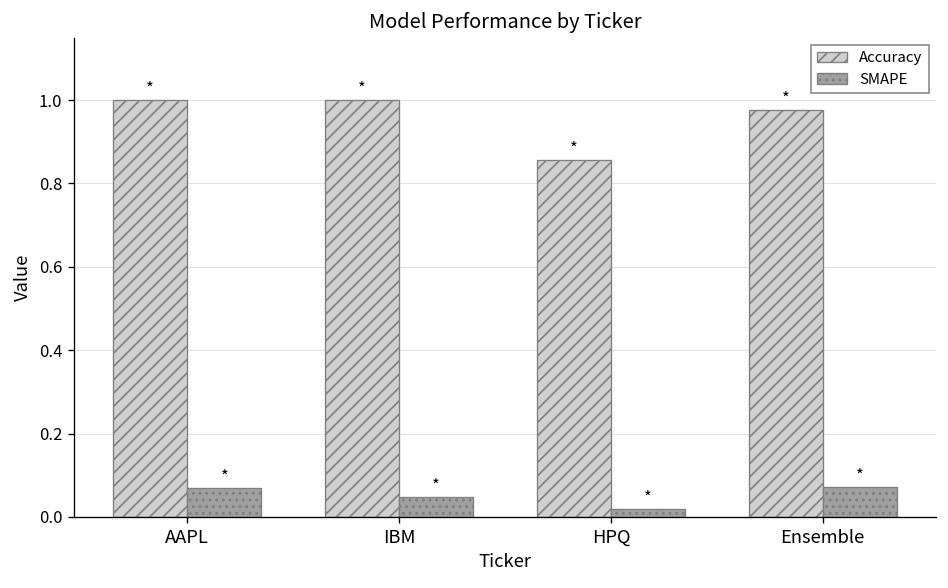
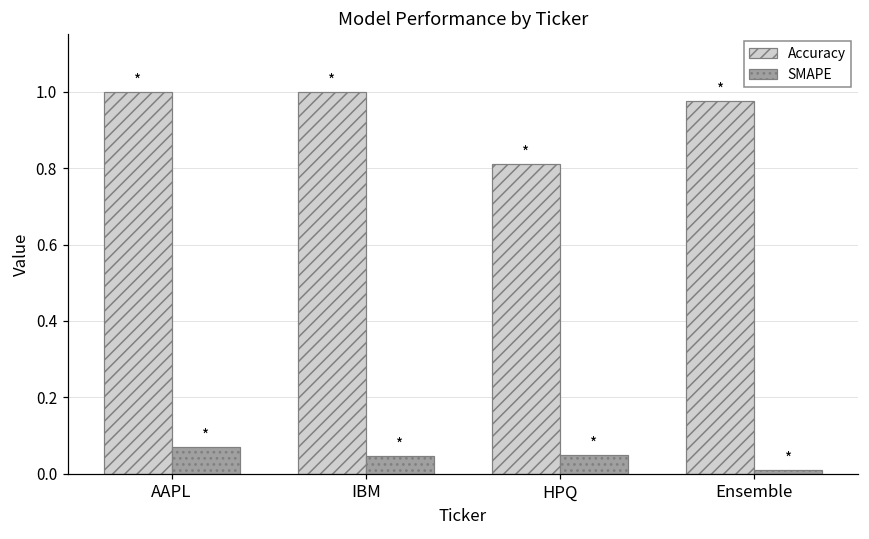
  {
    "Accuracy": {
      "AAPL": 1.00,
      "IBM": 1.00,
-     "HPQ": 0.86,
+     "HPQ": 0.81,
      "Ensemble": 0.98
    },
    "SMAPE": {
      "AAPL": 0.07,
      "IBM": 0.05,
-     "HPQ": 0.02,
-     "Ensemble": 0.07
+     "HPQ": 0.05,
+     "Ensemble": 0.01
    }
  }
